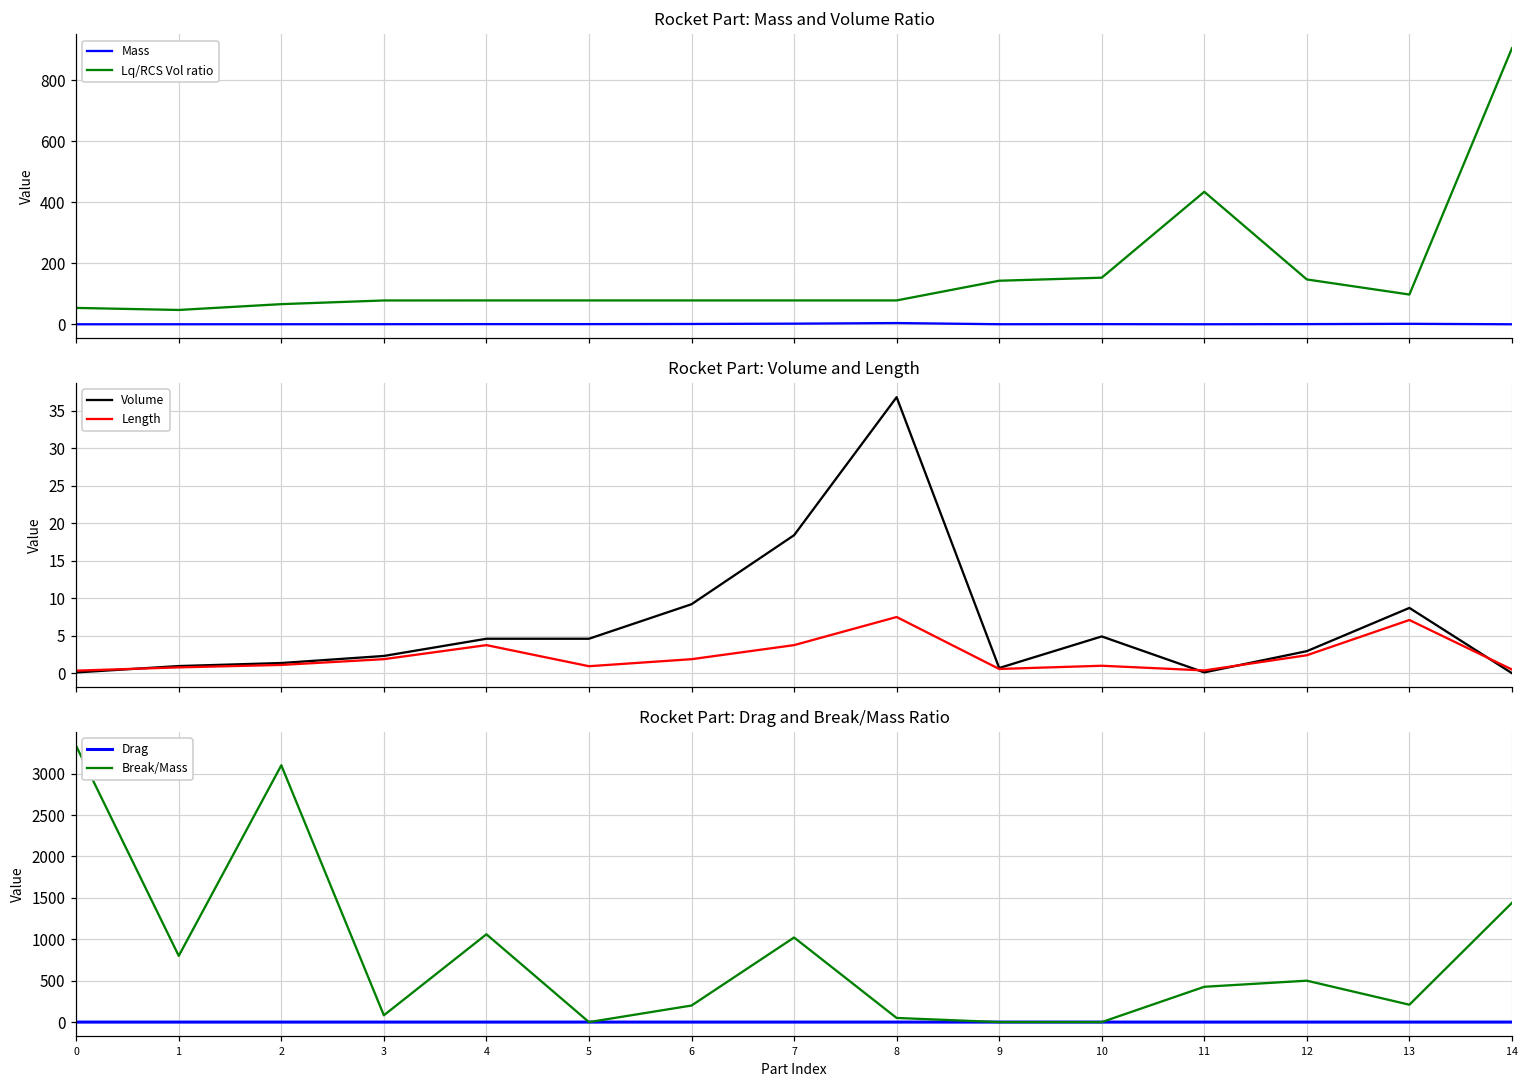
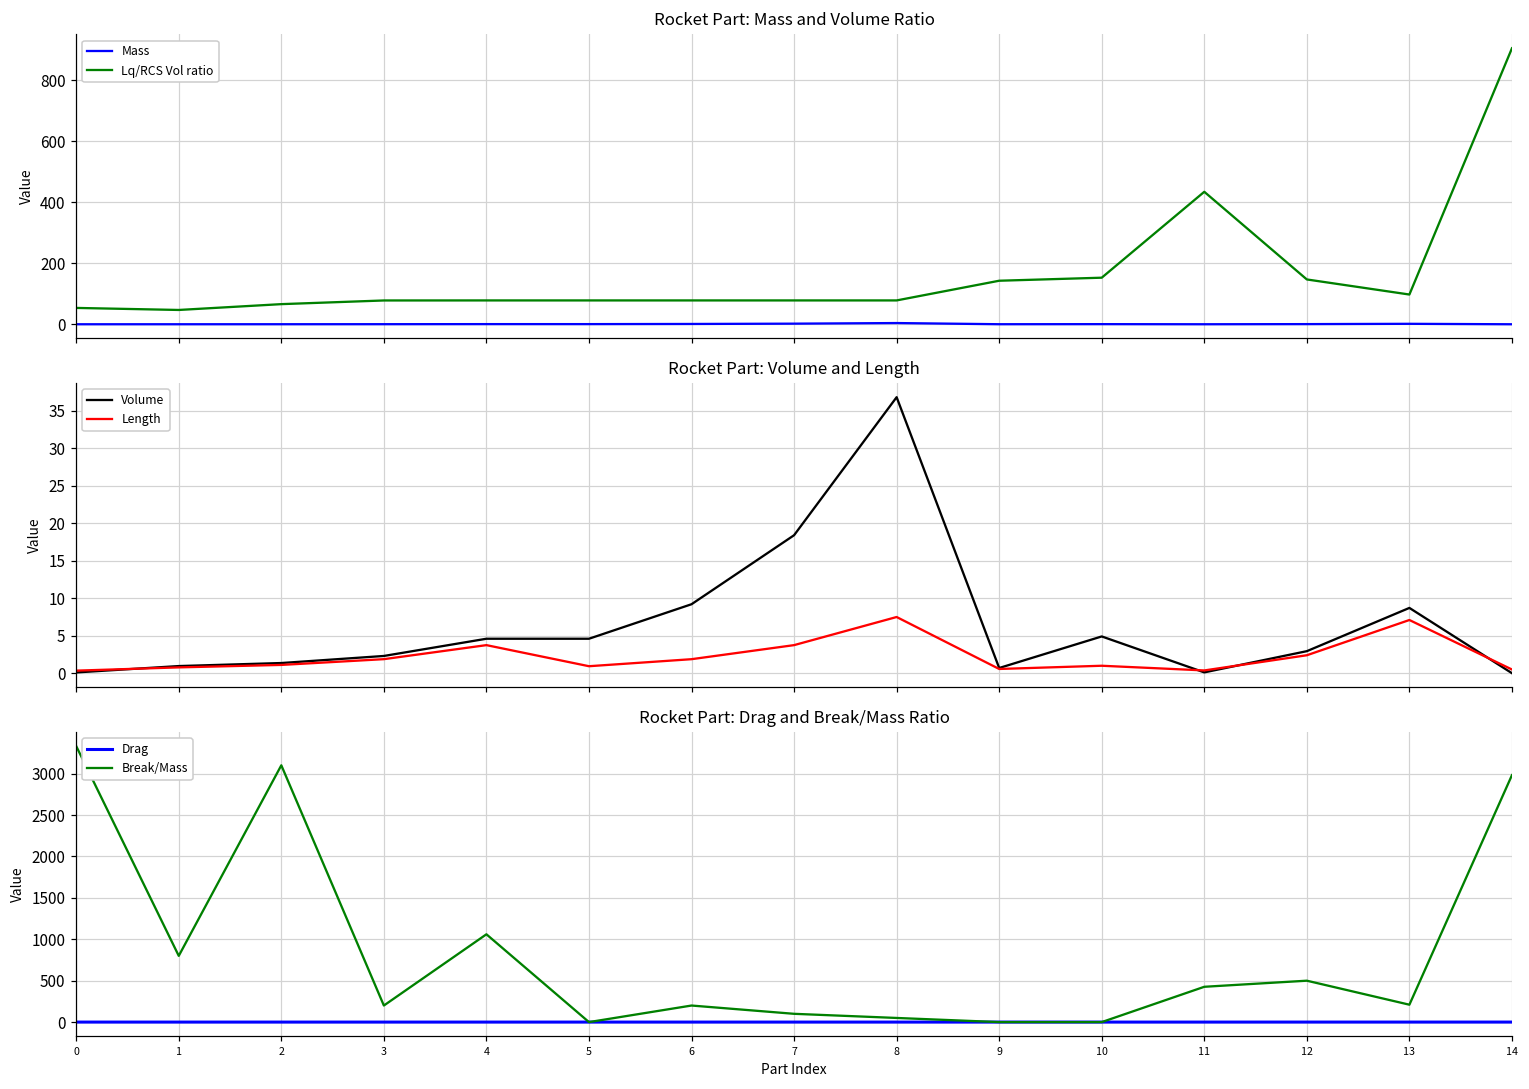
  {
    "Rocket Part: Drag and Break/Mass Ratio": {
      "Drag": {
        "0": 0,
        "1": 0,
        "2": 0,
        "3": 0,
        "4": 0,
        "6": 0,
        "7": 0,
        "8": 0,
        "11": 0,
        "12": 0,
        "13": 0,
        "14": 0
      },
      "Break/Mass": {
        "0": 3300,
        "1": 800,
        "2": 3100,
-       "3": 100,
+       "3": 200,
        "4": 1100,
        "6": 200,
-       "7": 1000,
+       "7": 100,
        "8": 100,
        "11": 400,
        "12": 500,
        "13": 200,
-       "14": 1400
+       "14": 3000
      }
    }
  }
